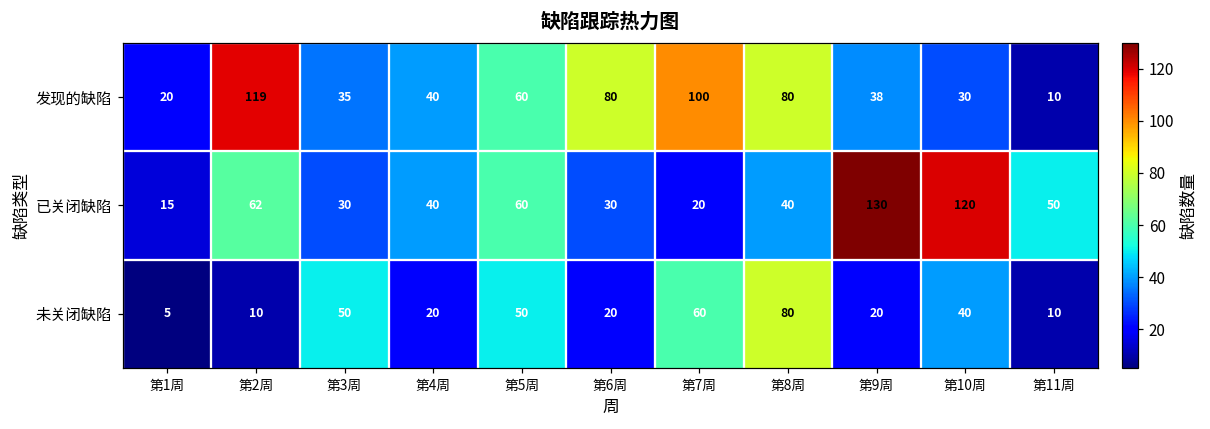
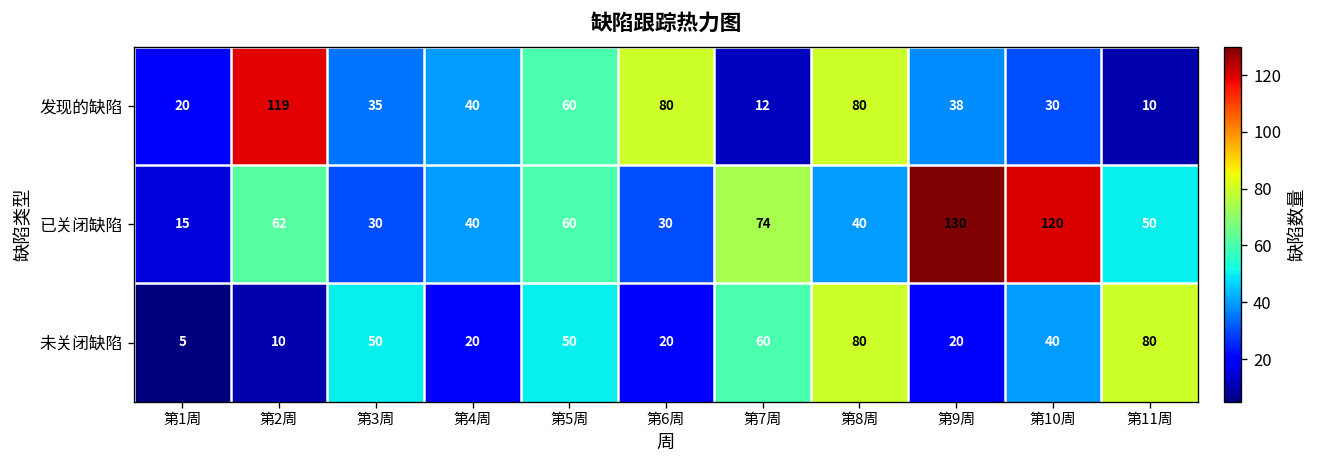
  {
    "发现的缺陷": {
      "第1周": 20,
      "第2周": 119,
      "第3周": 35,
      "第4周": 40,
      "第5周": 60,
      "第6周": 80,
-     "第7周": 100,
+     "第7周": 12,
      "第8周": 80,
      "第9周": 38,
      "第10周": 30,
      "第11周": 10
    },
    "已关闭缺陷": {
      "第1周": 15,
      "第2周": 62,
      "第3周": 30,
      "第4周": 40,
      "第5周": 60,
      "第6周": 30,
-     "第7周": 20,
+     "第7周": 74,
      "第8周": 40,
      "第9周": 130,
      "第10周": 120,
      "第11周": 50
    },
    "未关闭缺陷": {
      "第1周": 5,
      "第2周": 10,
      "第3周": 50,
      "第4周": 20,
      "第5周": 50,
      "第6周": 20,
      "第7周": 60,
      "第8周": 80,
      "第9周": 20,
      "第10周": 40,
-     "第11周": 10
+     "第11周": 80
    }
  }
